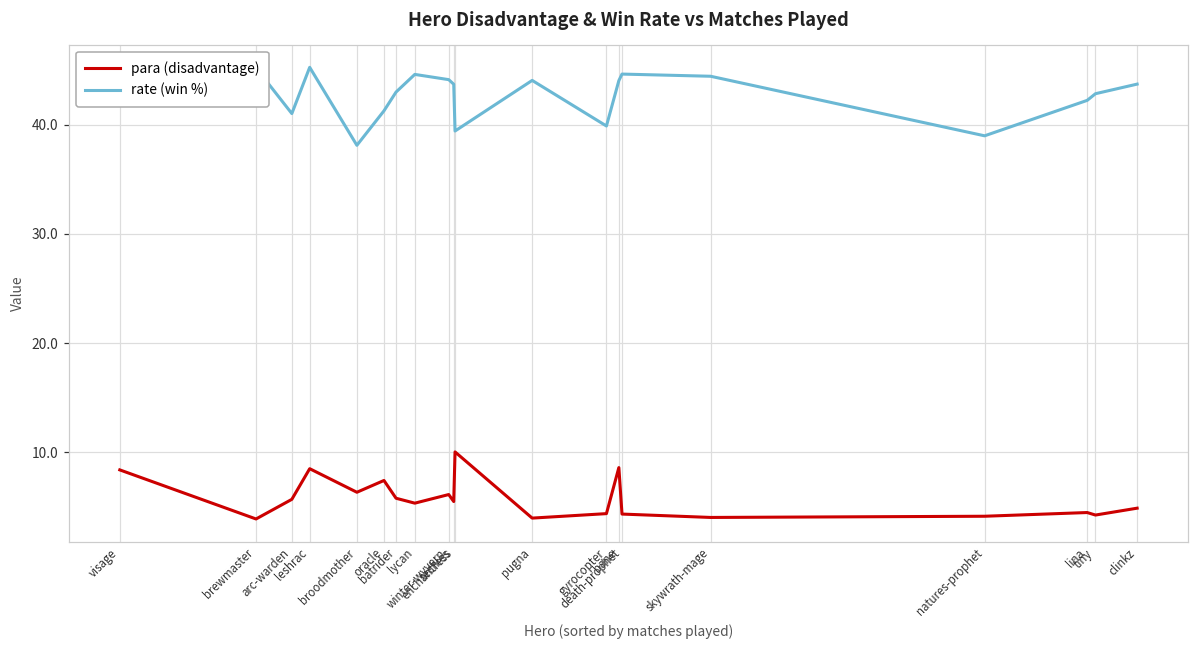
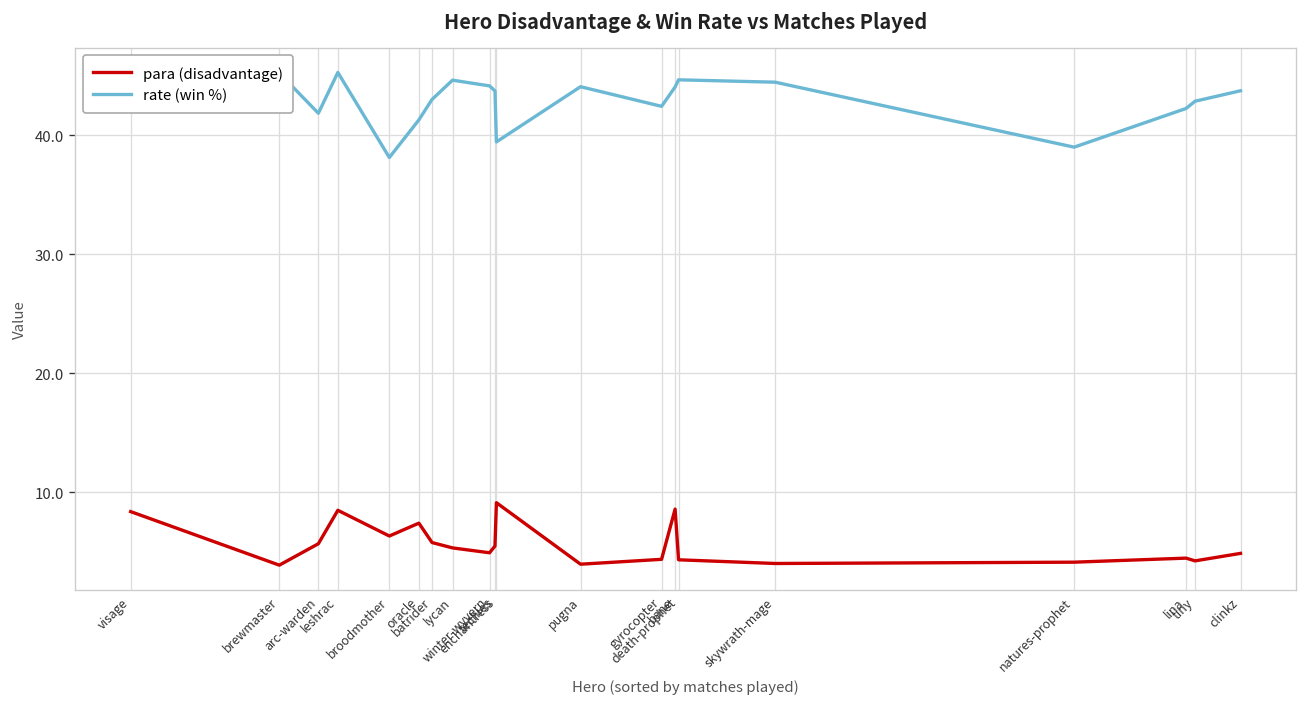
  {
    "para (disadvantage)": {
      "visage": 8,
      "brewmaster": 4,
      "arc-warden": 6,
      "leshrac": 8,
      "broodmother": 6,
      "oracle": 7,
      "batrider": 6,
      "lycan": 5,
-     "winter-wyvern": 6,
+     "winter-wyvern": 5,
      "techies": 5,
-     "enchantress": 10,
+     "enchantress": 9,
      "pugna": 4,
      "gyrocopter": 4,
      "bane": 9,
      "death-prophet": 4,
      "skywrath-mage": 4,
      "natures-prophet": 4,
      "lina": 4,
      "tiny": 4,
      "clinkz": 5
    },
    "rate (win %)": {
-     "arc-warden": 41,
+     "arc-warden": 42,
      "leshrac": 45,
      "broodmother": 38,
      "oracle": 41,
      "batrider": 43,
      "lycan": 45,
      "winter-wyvern": 44,
      "techies": 44,
      "enchantress": 39,
      "pugna": 44,
-     "gyrocopter": 40,
+     "gyrocopter": 42,
      "bane": 44,
      "death-prophet": 45,
      "skywrath-mage": 44,
      "natures-prophet": 39,
      "lina": 42,
      "tiny": 43,
      "clinkz": 44
    }
  }
